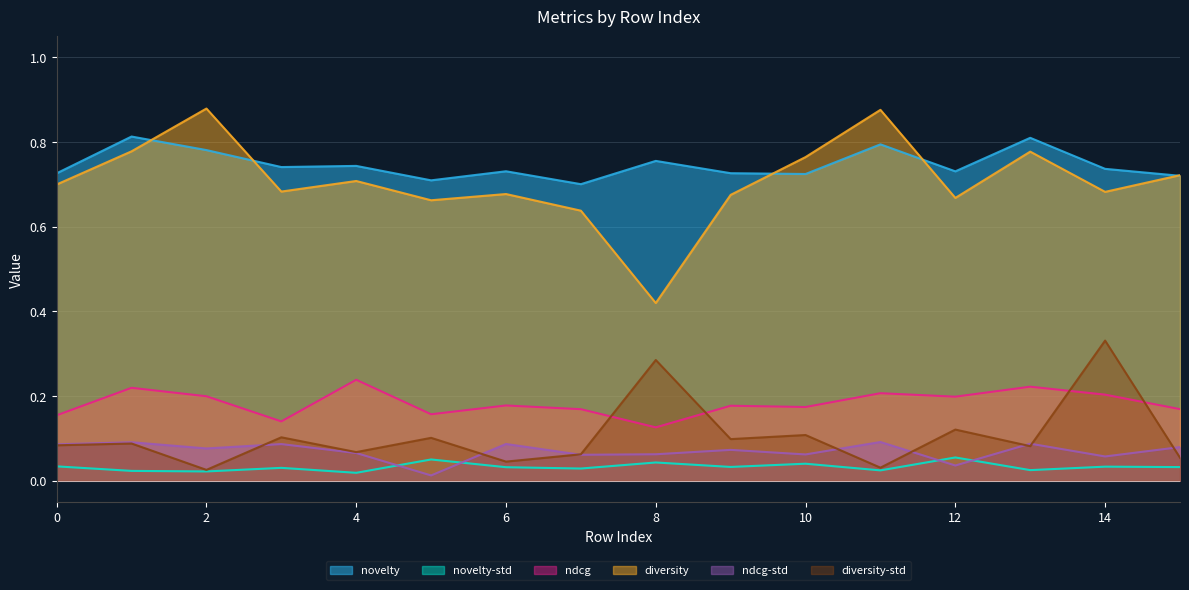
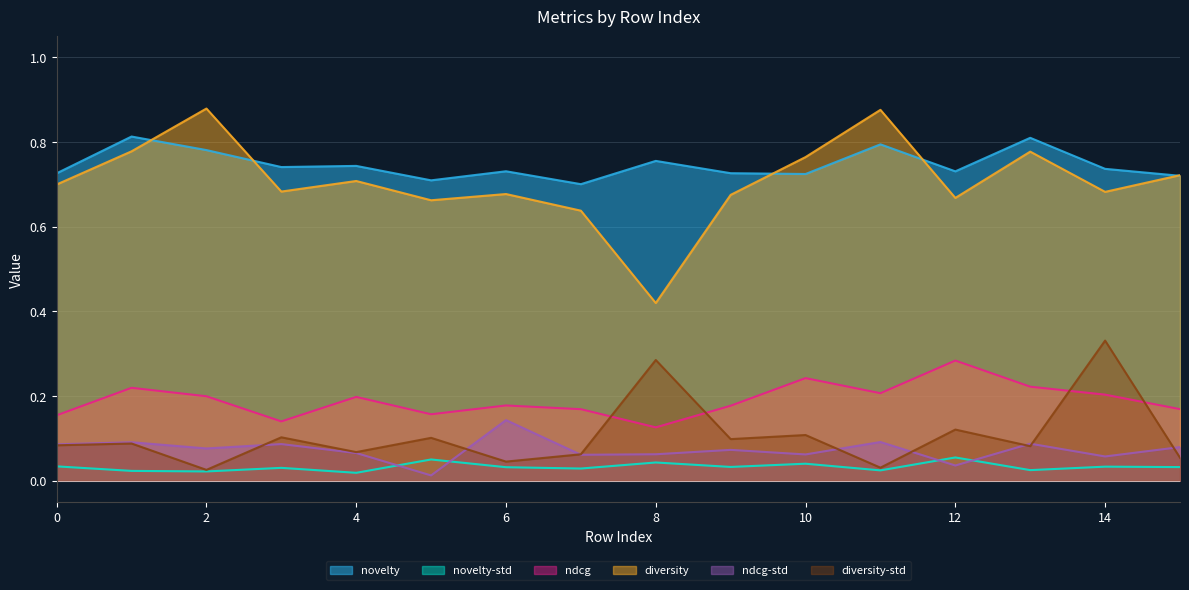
  {
    "ndcg": {
      "0": 0.15,
      "2": 0.20,
-     "4": 0.24,
+     "4": 0.20,
      "6": 0.18,
      "8": 0.13,
-     "10": 0.17,
-     "12": 0.20,
+     "10": 0.24,
+     "12": 0.28,
      "14": 0.20
    },
    "diversity": {
      "0": 0.70,
      "2": 0.88,
      "4": 0.71,
      "6": 0.68,
      "8": 0.42,
      "10": 0.76,
      "12": 0.67,
      "14": 0.68
    },
    "ndcg-std": {
      "2": 0.08,
-     "6": 0.09,
+     "6": 0.14,
      "8": 0.06,
      "10": 0.06,
      "12": 0.04,
      "14": 0.06
    },
    "diversity-std": {
      "6": 0.04,
      "8": 0.28,
      "10": 0.11,
      "12": 0.12,
      "14": 0.33
    }
  }
